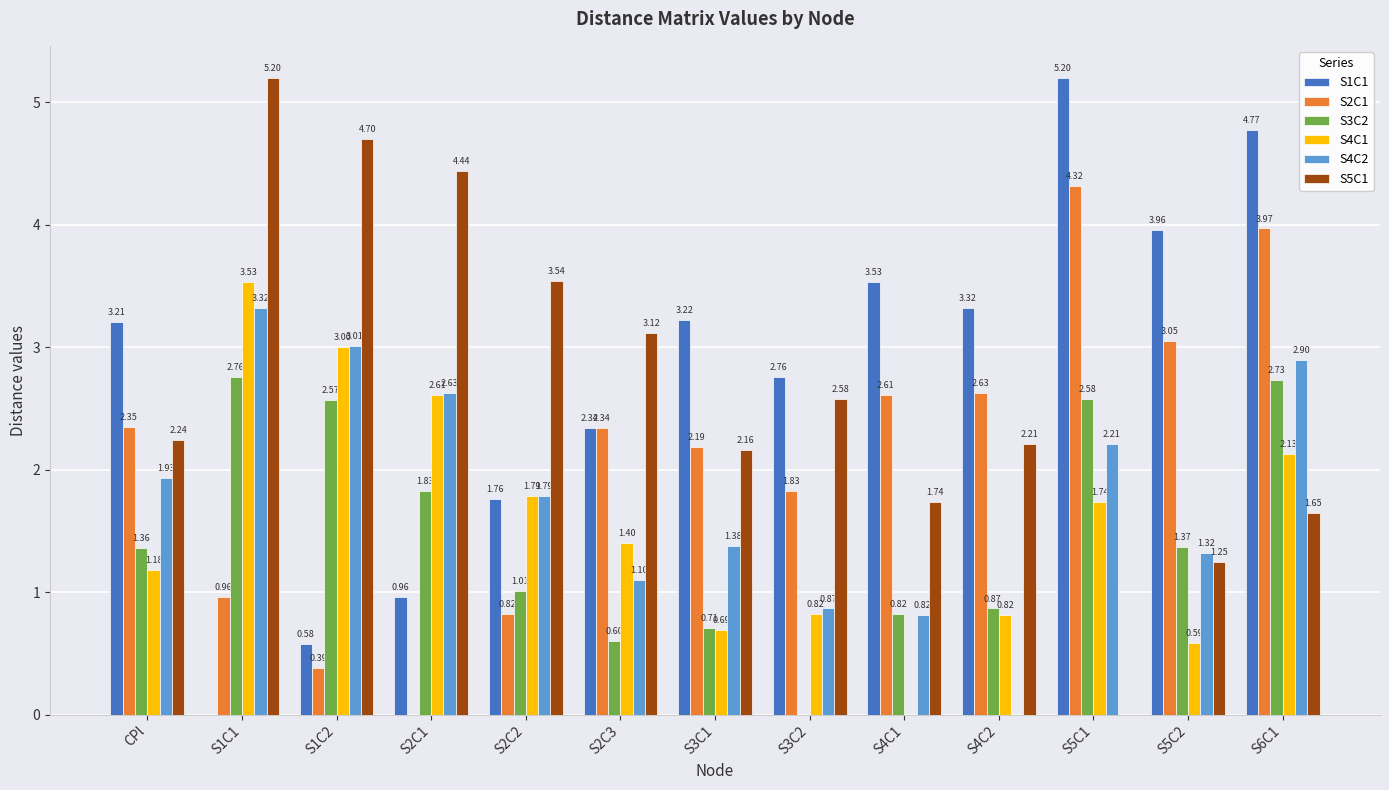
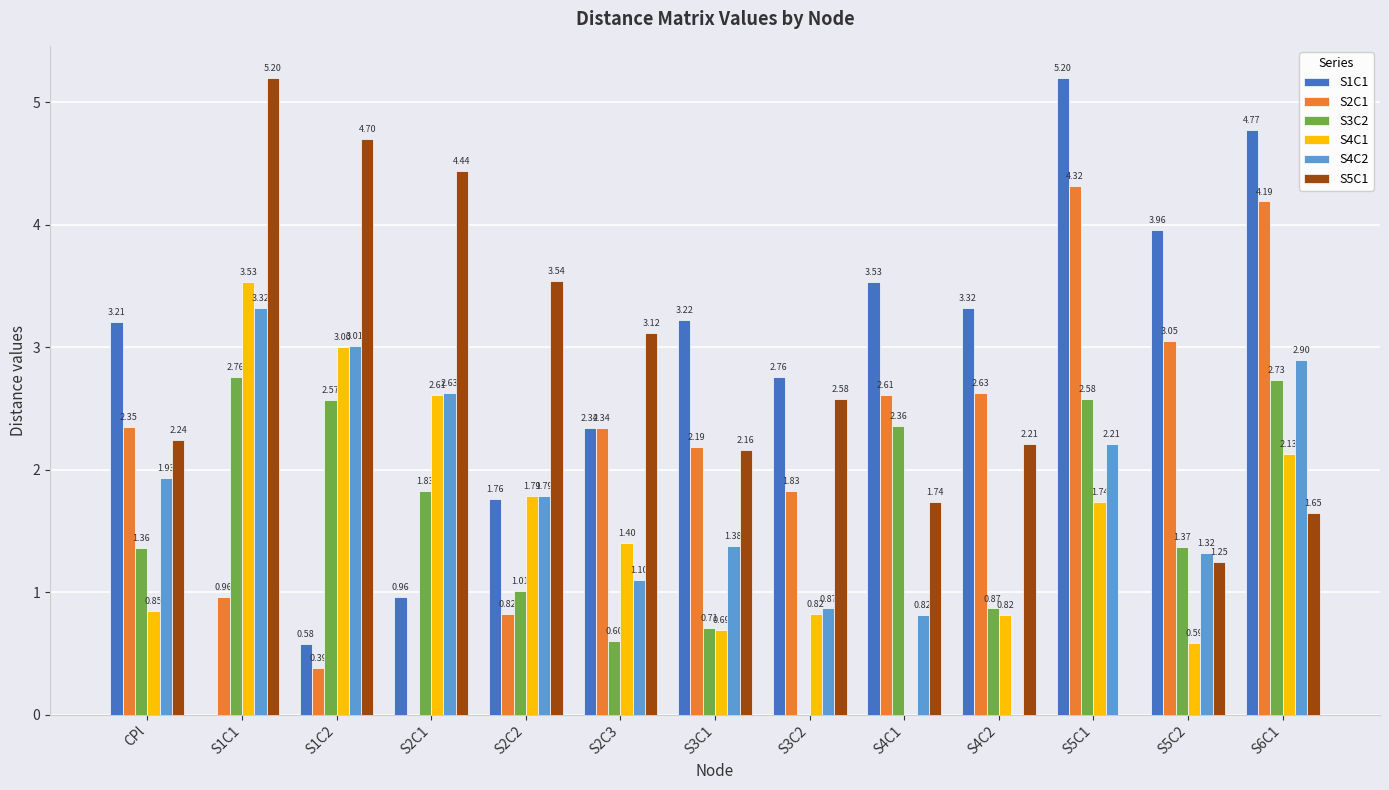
  {
    "S2C1": {
      "CPl": 2.35,
      "S1C1": 0.96,
      "S1C2": 0.39,
      "S2C2": 0.82,
      "S3C1": 2.19,
      "S3C2": 1.83,
      "S4C1": 2.61,
      "S4C2": 2.63,
      "S5C1": 4.32,
      "S5C2": 3.05,
-     "S6C1": 3.97
+     "S6C1": 4.19
    },
    "S3C2": {
      "CPl": 1.36,
      "S1C1": 2.76,
      "S1C2": 2.57,
      "S2C1": 1.83,
      "S2C2": 1.01,
      "S2C3": 0.60,
-     "S4C1": 0.82,
+     "S4C1": 2.36,
      "S4C2": 0.87,
      "S5C1": 2.58,
      "S5C2": 1.37,
      "S6C1": 2.73
    },
    "S4C1": {
-     "CPl": 1.18,
+     "CPl": 0.85,
      "S1C1": 3.53,
      "S2C3": 1.40,
      "S3C2": 0.82,
      "S4C2": 0.82,
      "S5C1": 1.74,
      "S5C2": 0.59,
      "S6C1": 2.13
    },
    "S5C1": {
      "CPl": 2.24,
      "S1C1": 5.20,
      "S1C2": 4.70,
      "S2C1": 4.44,
      "S2C2": 3.54,
      "S2C3": 3.12,
      "S3C1": 2.16,
      "S3C2": 2.58,
      "S4C1": 1.74,
      "S4C2": 2.21,
      "S5C2": 1.25,
      "S6C1": 1.65
    }
  }
